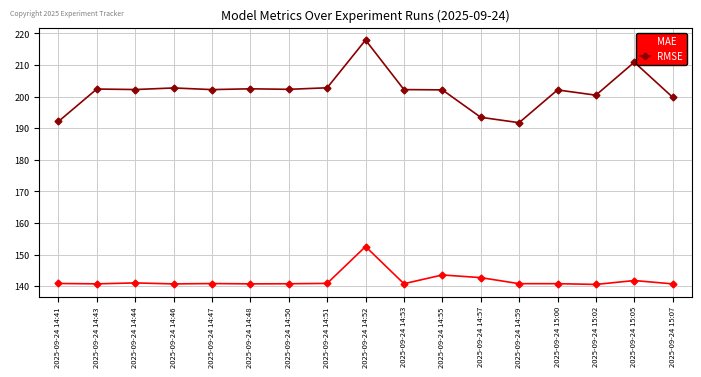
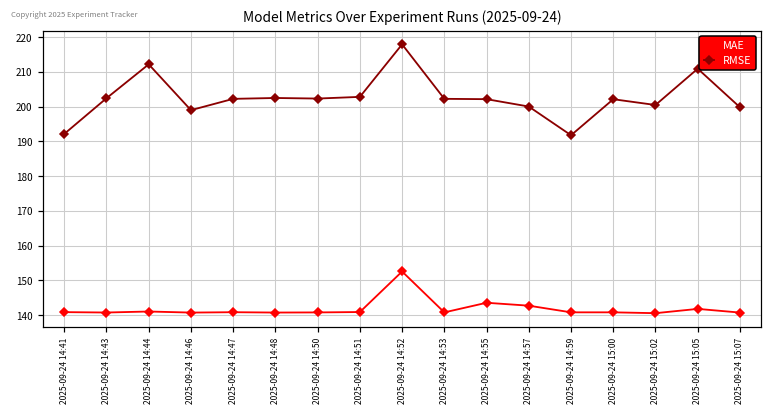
  {
    "MAE": {
      "2025-09-24 14:41": 141,
      "2025-09-24 14:43": 141,
      "2025-09-24 14:44": 141,
      "2025-09-24 14:46": 141,
      "2025-09-24 14:47": 141,
      "2025-09-24 14:48": 141,
      "2025-09-24 14:50": 141,
      "2025-09-24 14:51": 141,
      "2025-09-24 14:52": 153,
      "2025-09-24 14:53": 141,
      "2025-09-24 14:55": 144,
      "2025-09-24 14:57": 143,
      "2025-09-24 14:59": 141,
      "2025-09-24 15:00": 141,
      "2025-09-24 15:02": 141,
      "2025-09-24 15:05": 142,
      "2025-09-24 15:07": 141
    },
    "RMSE": {
      "2025-09-24 14:41": 192,
      "2025-09-24 14:43": 202,
-     "2025-09-24 14:44": 202,
-     "2025-09-24 14:46": 203,
+     "2025-09-24 14:44": 212,
+     "2025-09-24 14:46": 199,
      "2025-09-24 14:47": 202,
      "2025-09-24 14:48": 202,
      "2025-09-24 14:50": 202,
      "2025-09-24 14:51": 203,
      "2025-09-24 14:52": 218,
      "2025-09-24 14:53": 202,
      "2025-09-24 14:55": 202,
-     "2025-09-24 14:57": 193,
+     "2025-09-24 14:57": 200,
      "2025-09-24 14:59": 192,
      "2025-09-24 15:00": 202,
      "2025-09-24 15:02": 200,
      "2025-09-24 15:05": 211,
      "2025-09-24 15:07": 200
    }
  }
